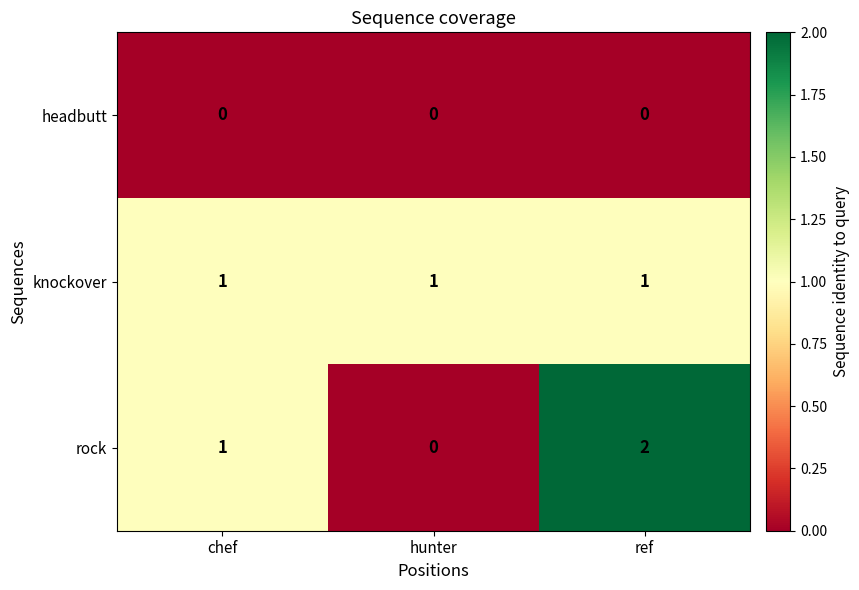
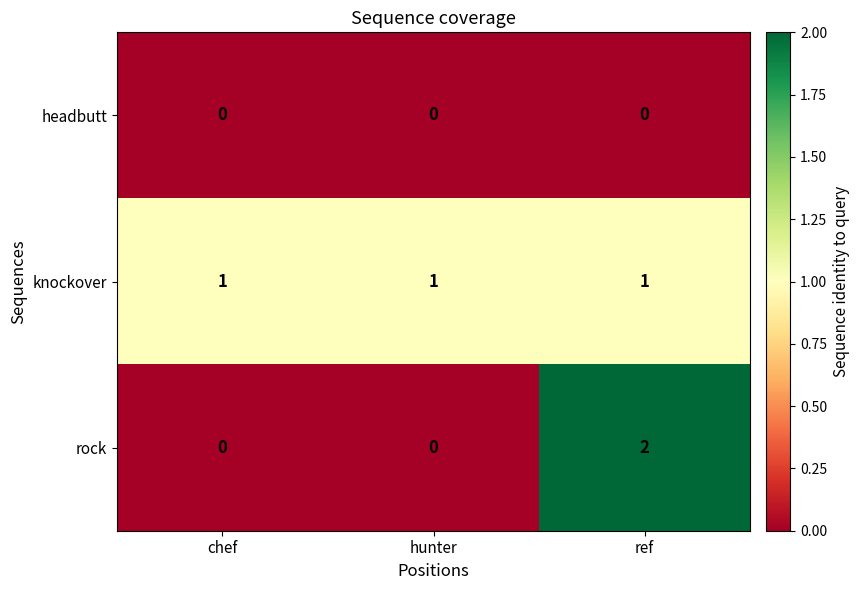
  {
    "headbutt": {
      "chef": 0,
      "hunter": 0,
      "ref": 0
    },
    "knockover": {
      "chef": 1,
      "hunter": 1,
      "ref": 1
    },
    "rock": {
-     "chef": 1,
+     "chef": 0,
      "hunter": 0,
      "ref": 2
    }
  }
